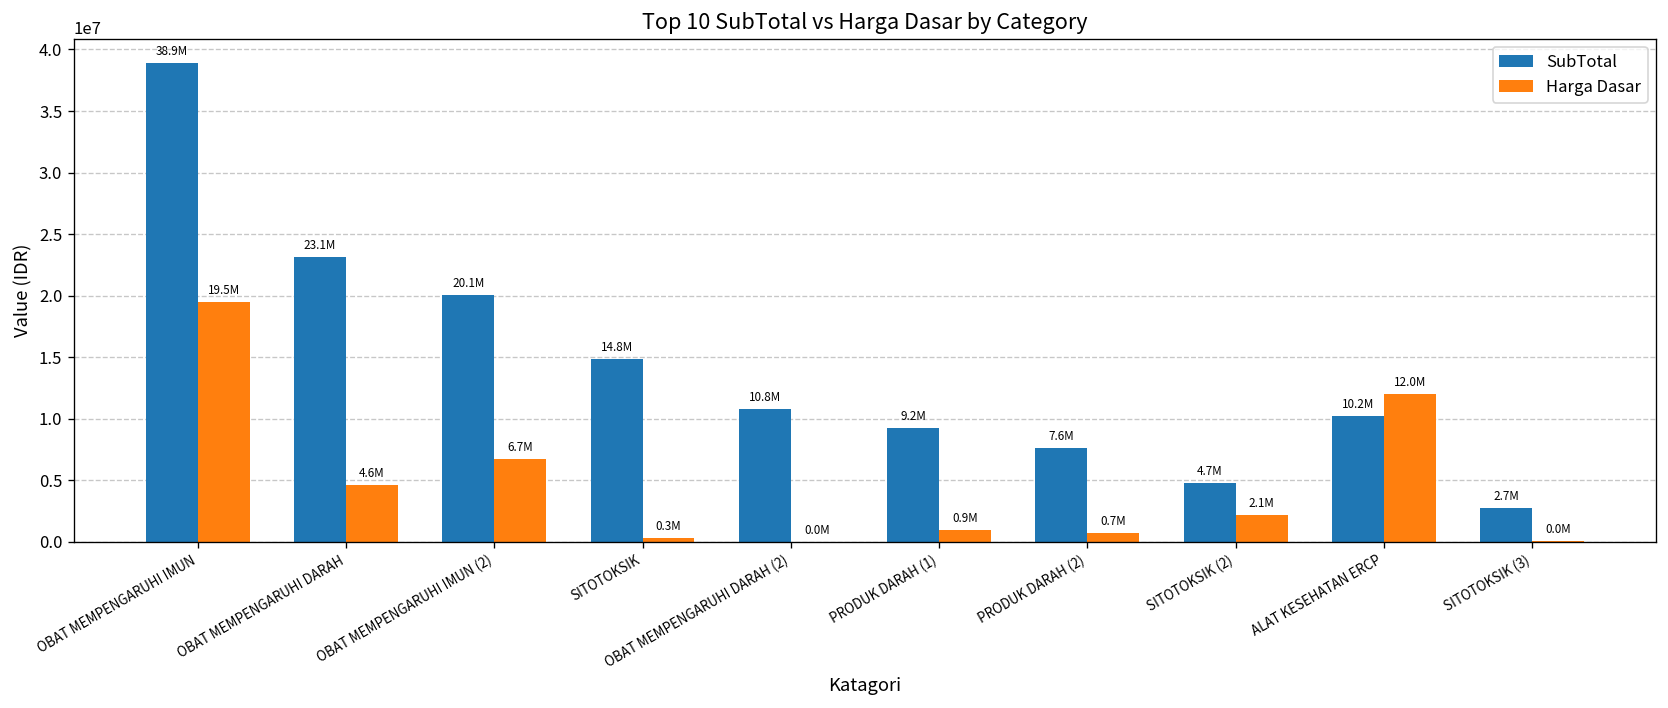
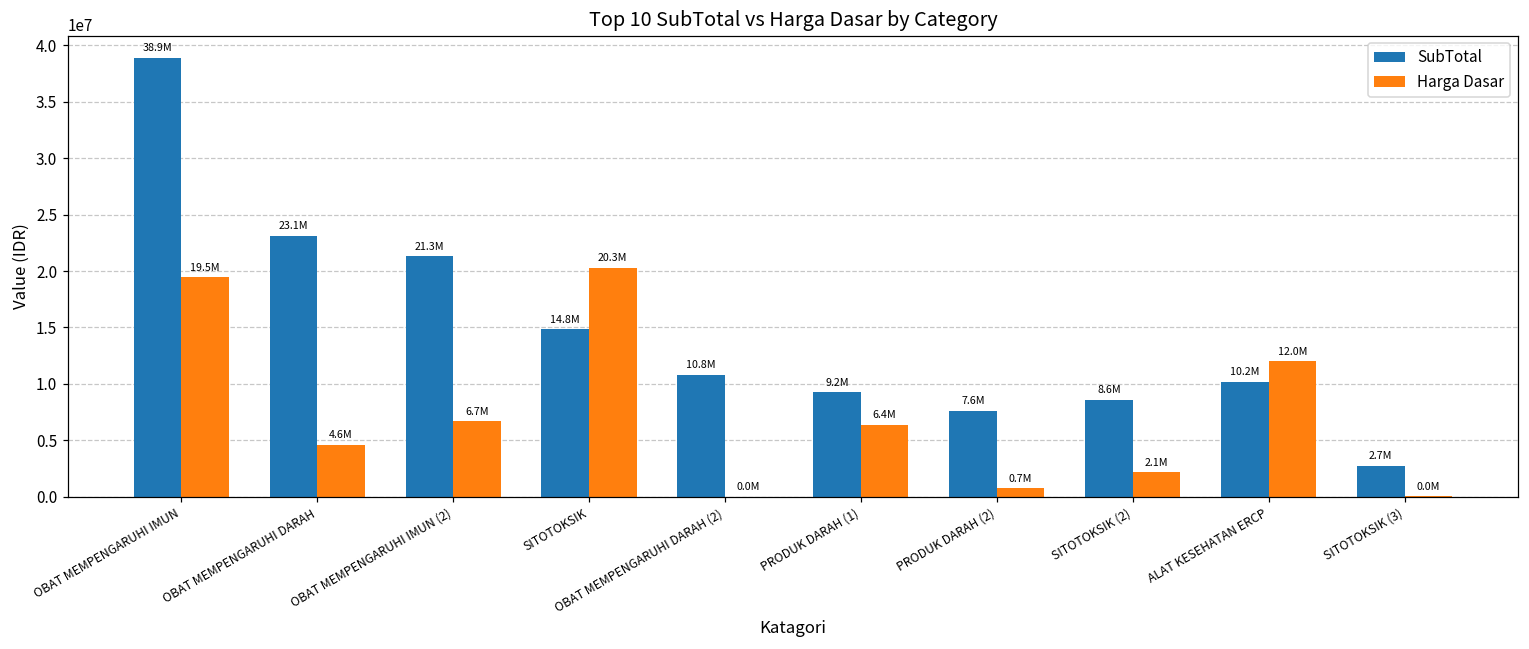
  {
    "SubTotal": {
      "OBAT MEMPENGARUHI IMUN": "38.9M",
      "OBAT MEMPENGARUHI DARAH": "23.1M",
-     "OBAT MEMPENGARUHI IMUN (2)": "20.1M",
+     "OBAT MEMPENGARUHI IMUN (2)": "21.3M",
      "SITOTOKSIK": "14.8M",
      "OBAT MEMPENGARUHI DARAH (2)": "10.8M",
      "PRODUK DARAH (1)": "9.2M",
      "PRODUK DARAH (2)": "7.6M",
-     "SITOTOKSIK (2)": "4.7M",
+     "SITOTOKSIK (2)": "8.6M",
      "ALAT KESEHATAN ERCP": "10.2M",
      "SITOTOKSIK (3)": "2.7M"
    },
    "Harga Dasar": {
      "OBAT MEMPENGARUHI IMUN": "19.5M",
      "OBAT MEMPENGARUHI DARAH": "4.6M",
      "OBAT MEMPENGARUHI IMUN (2)": "6.7M",
-     "SITOTOKSIK": "0.3M",
-     "PRODUK DARAH (1)": "0.9M",
+     "SITOTOKSIK": "20.3M",
+     "PRODUK DARAH (1)": "6.4M",
      "PRODUK DARAH (2)": "0.7M",
      "SITOTOKSIK (2)": "2.1M",
      "ALAT KESEHATAN ERCP": "12.0M"
    }
  }
